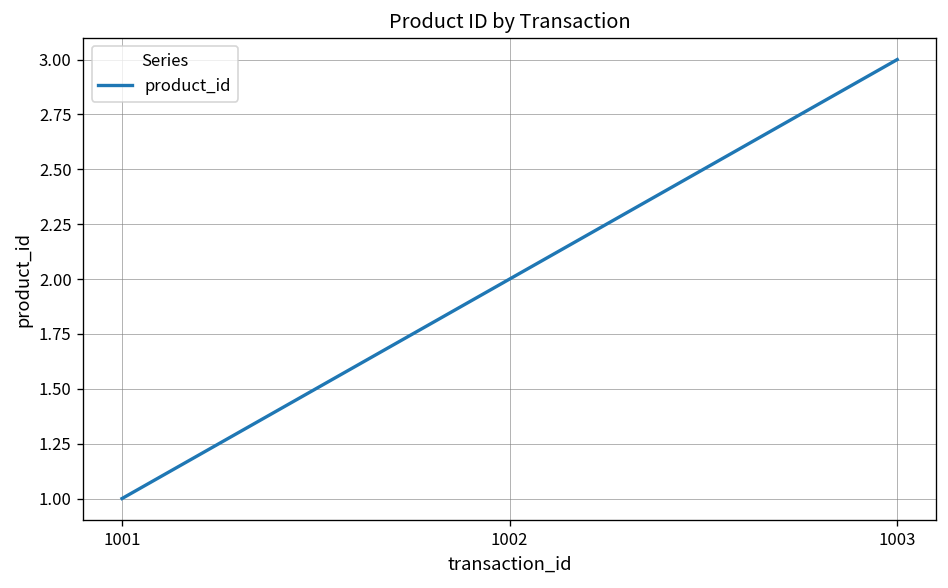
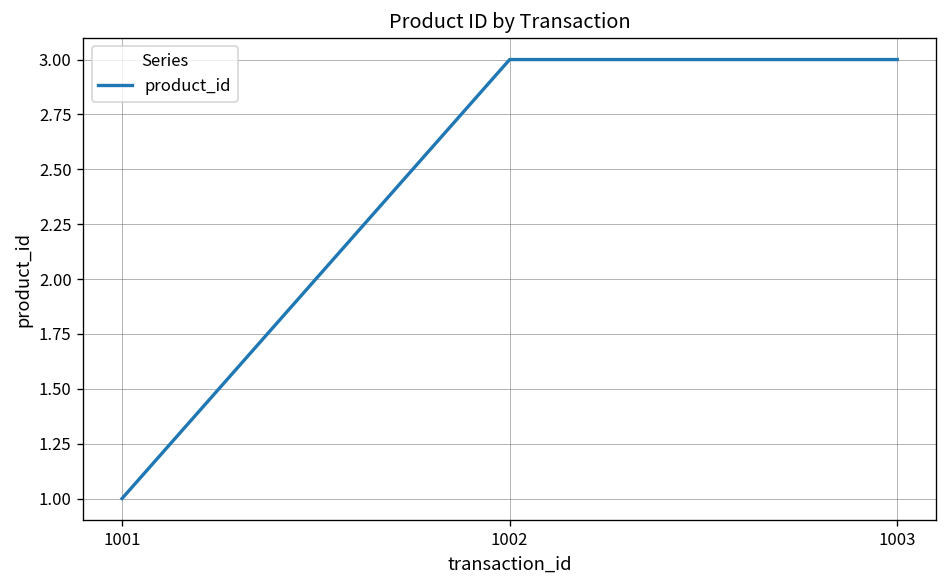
  {
    "1001": 1,
-   "1002": 2,
+   "1002": 3,
    "1003": 3
  }
